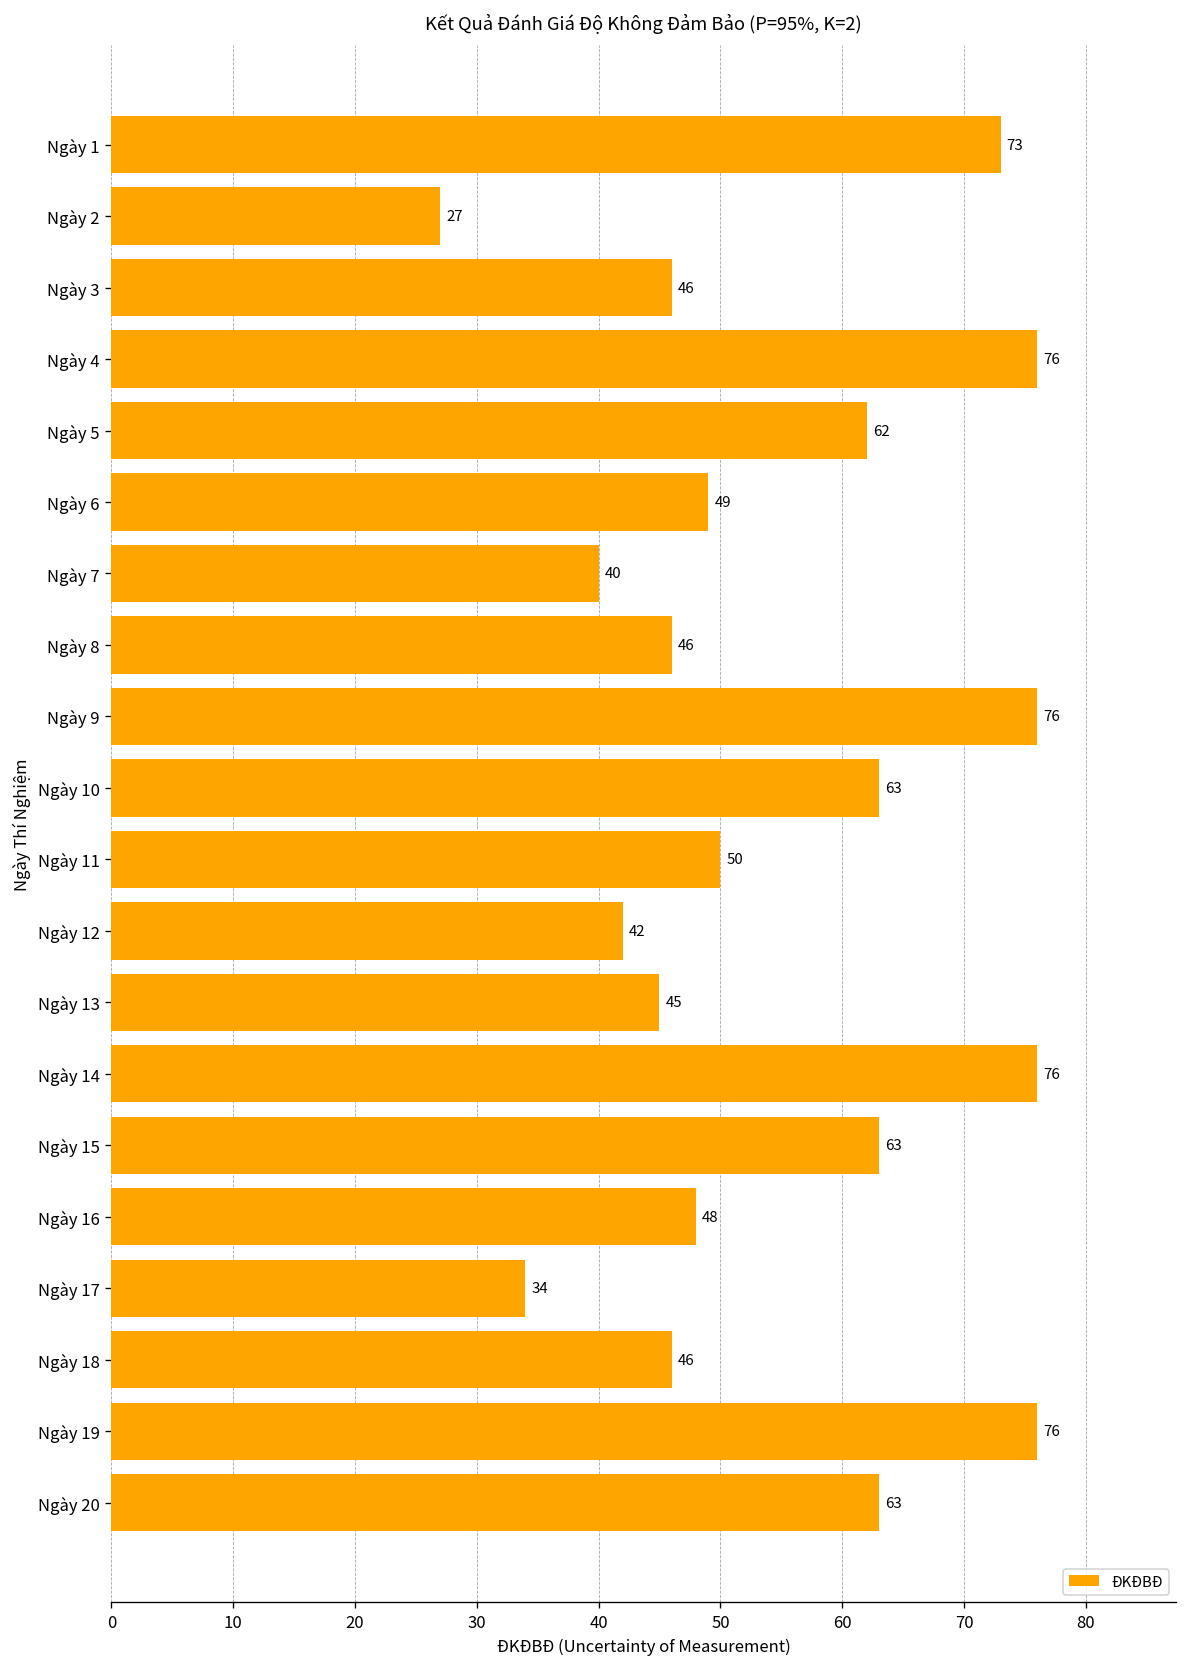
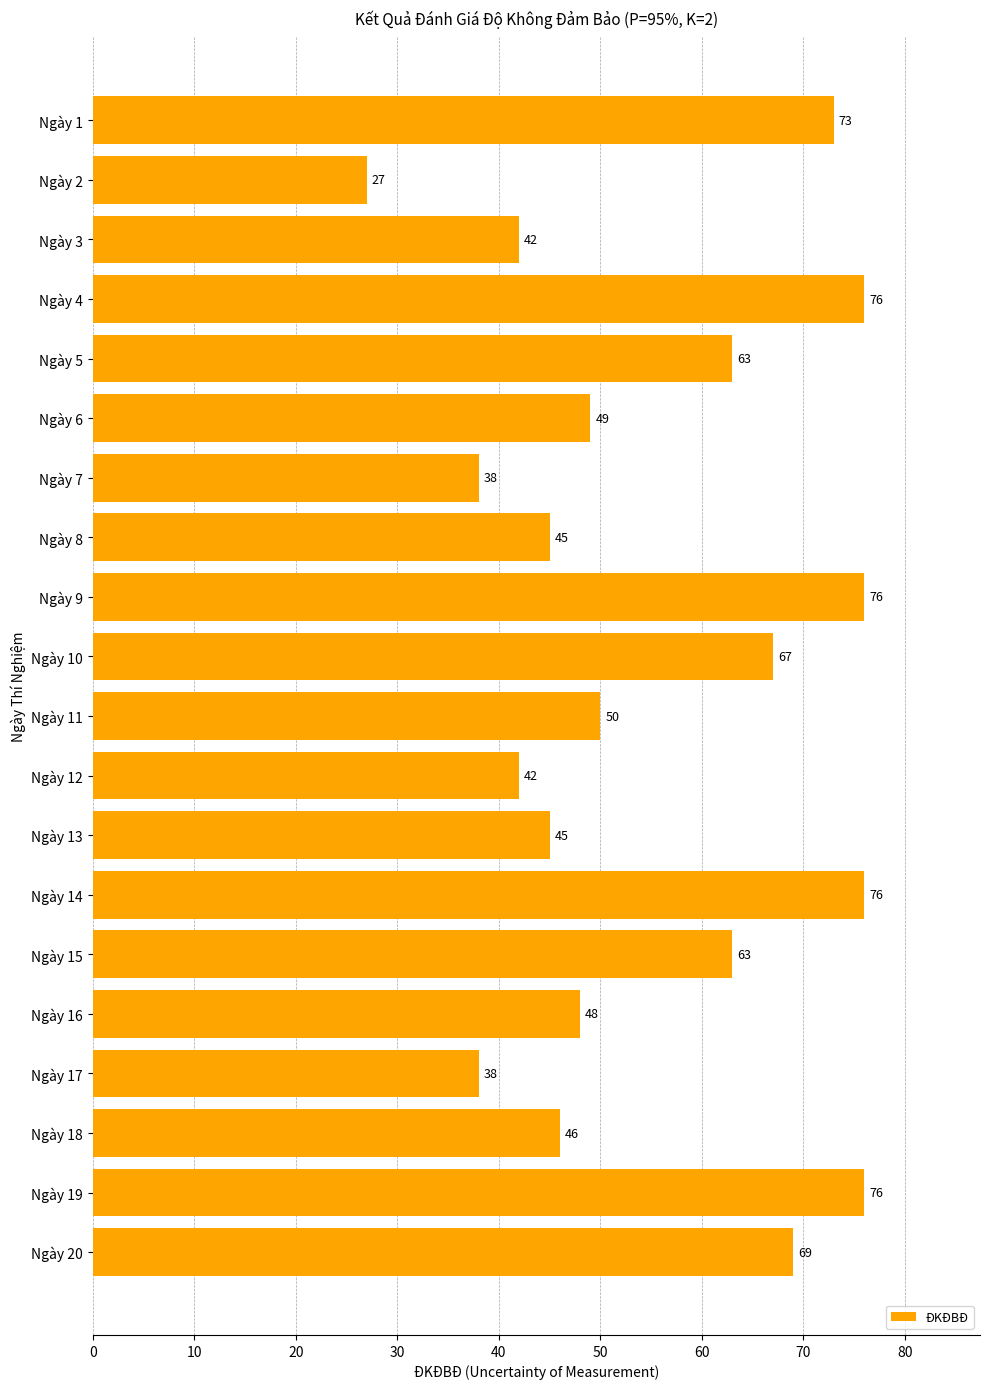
  {
    "Ngày 1": 73,
    "Ngày 2": 27,
-   "Ngày 3": 46,
+   "Ngày 3": 42,
    "Ngày 4": 76,
-   "Ngày 5": 62,
+   "Ngày 5": 63,
    "Ngày 6": 49,
-   "Ngày 7": 40,
-   "Ngày 8": 46,
+   "Ngày 7": 38,
+   "Ngày 8": 45,
    "Ngày 9": 76,
-   "Ngày 10": 63,
+   "Ngày 10": 67,
    "Ngày 11": 50,
    "Ngày 12": 42,
    "Ngày 13": 45,
    "Ngày 14": 76,
    "Ngày 15": 63,
    "Ngày 16": 48,
-   "Ngày 17": 34,
+   "Ngày 17": 38,
    "Ngày 18": 46,
    "Ngày 19": 76,
-   "Ngày 20": 63
+   "Ngày 20": 69
  }
